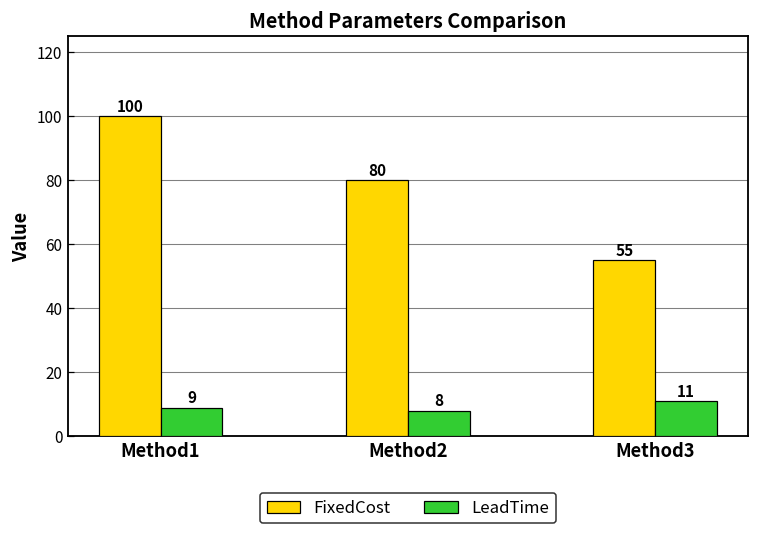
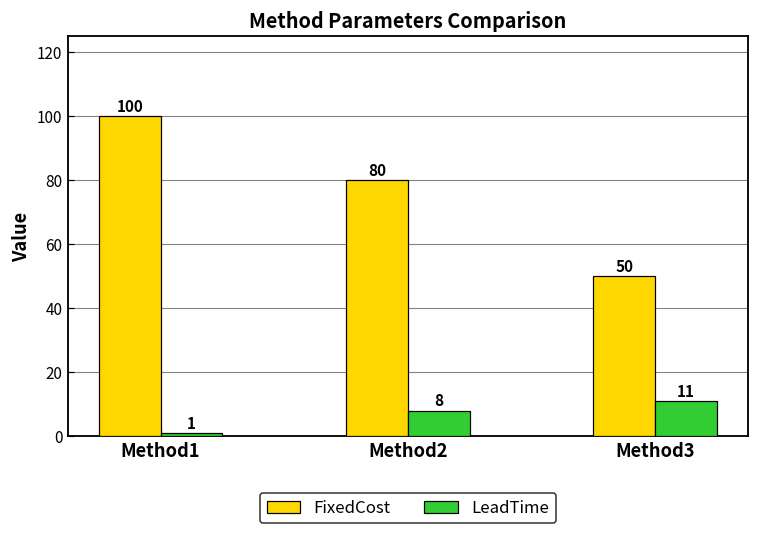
  {
    "FixedCost": {
      "Method1": 100,
      "Method2": 80,
-     "Method3": 55
+     "Method3": 50
    },
    "LeadTime": {
-     "Method1": 9,
+     "Method1": 1,
      "Method2": 8,
      "Method3": 11
    }
  }
